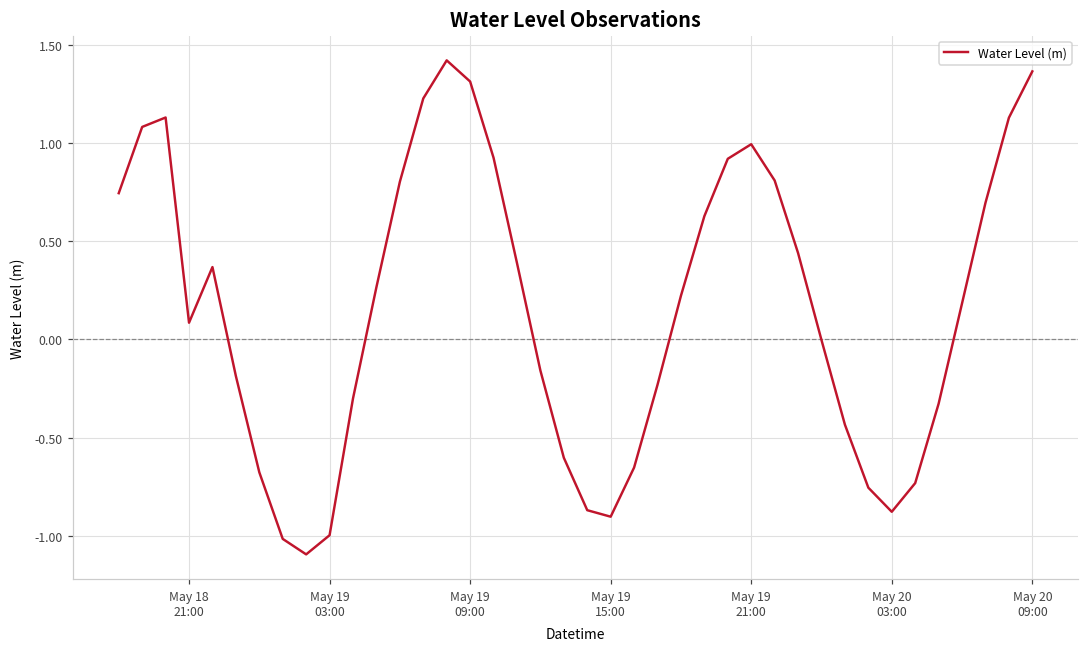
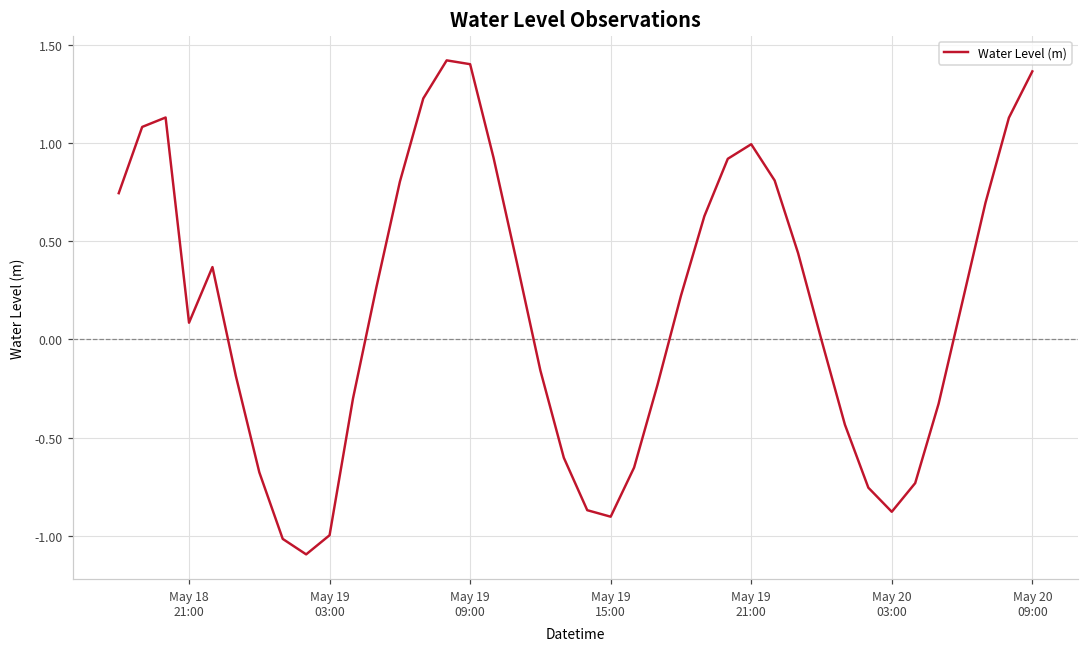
  {
    "May 18 21:00": 0.09,
    "May 19 03:00": -1.00,
-   "May 19 09:00": 1.31,
+   "May 19 09:00": 1.40,
    "May 19 15:00": -0.90,
    "May 19 21:00": 0.99,
    "May 20 03:00": -0.88,
    "May 20 09:00": 1.37
  }
